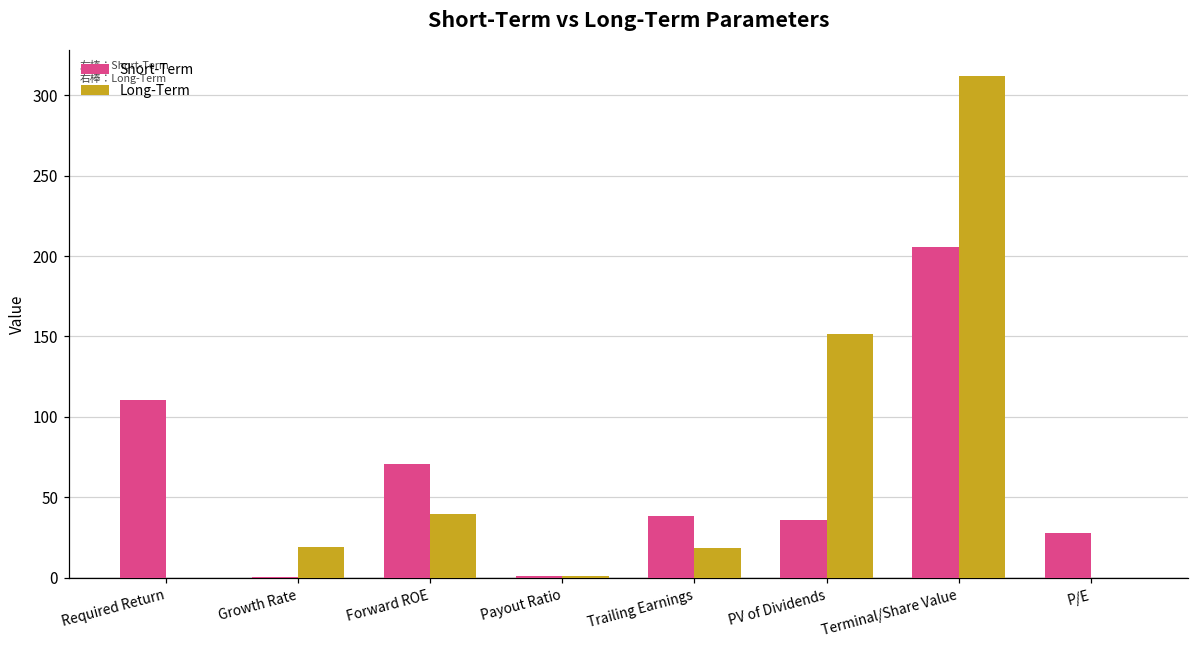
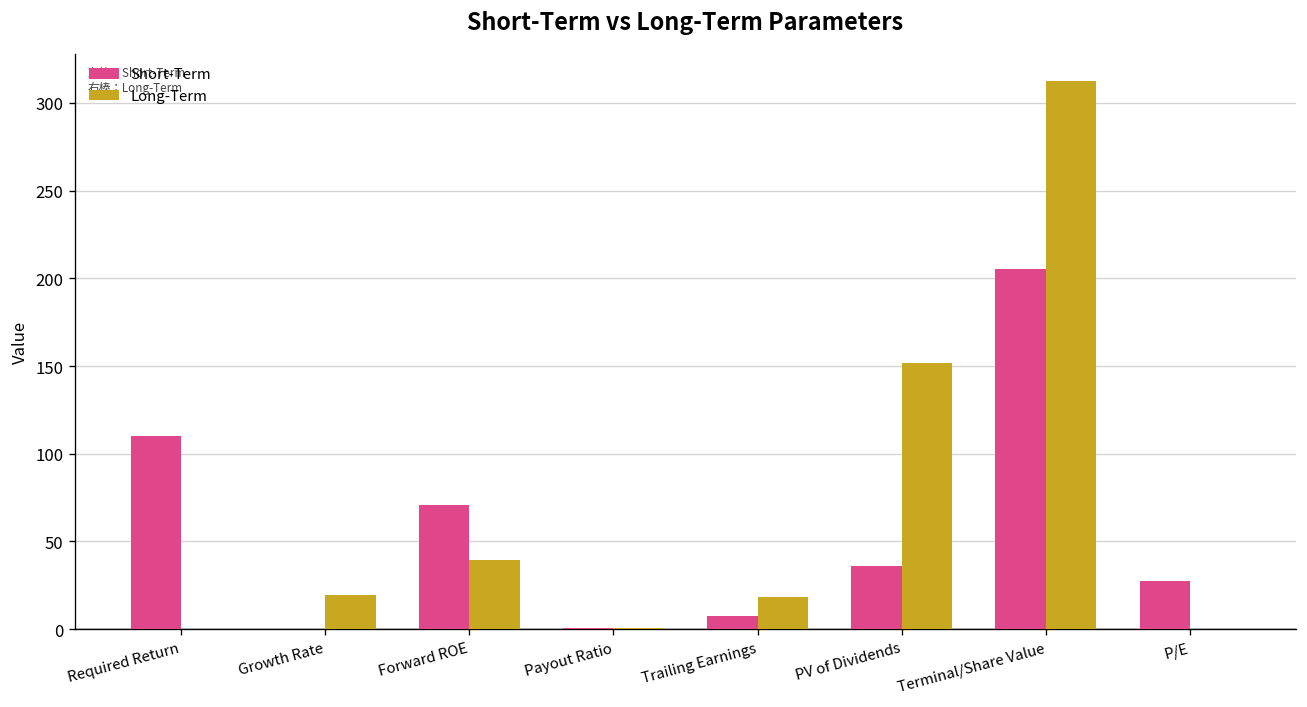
  {
    "Short-Term": {
      "Required Return": 110,
      "Forward ROE": 71,
-     "Trailing Earnings": 38,
+     "Trailing Earnings": 7,
      "PV of Dividends": 36,
      "Terminal/Share Value": 205,
      "P/E": 27
    },
    "Long-Term": {
      "Growth Rate": 19,
      "Forward ROE": 40,
      "Trailing Earnings": 19,
      "PV of Dividends": 152,
      "Terminal/Share Value": 312,
      "P/E": 0
    }
  }
